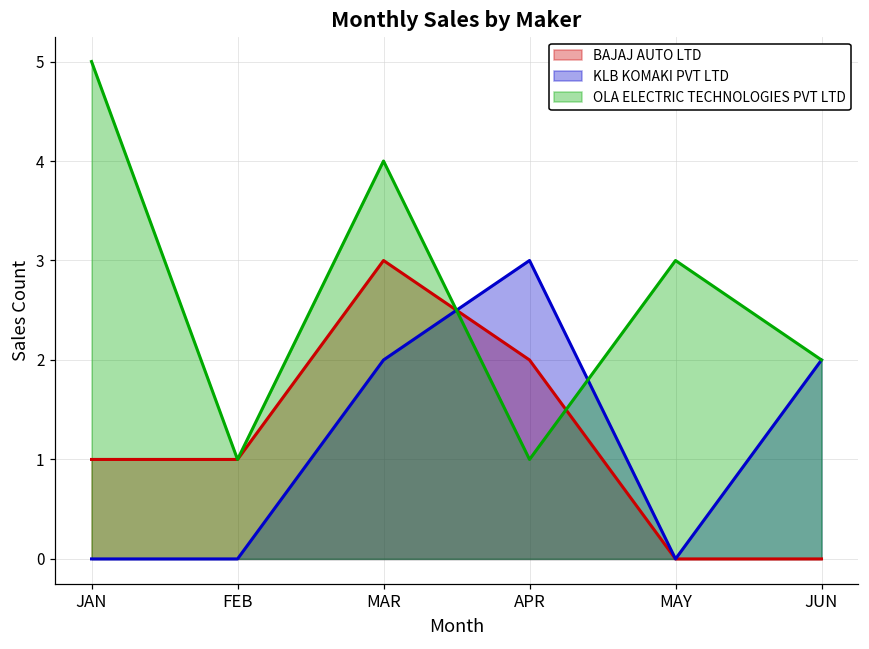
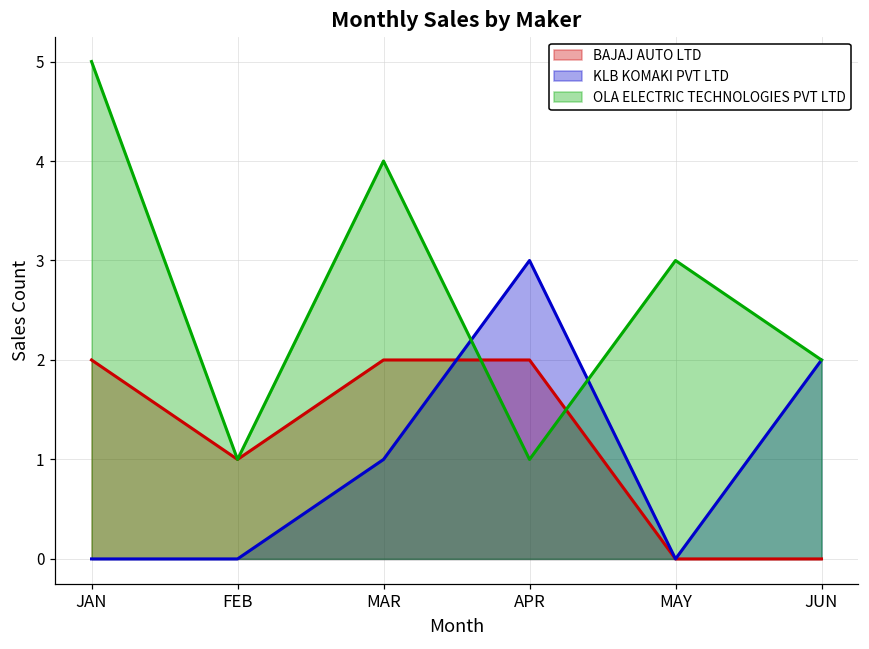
  {
    "BAJAJ AUTO LTD": {
-     "JAN": 1,
-     "MAR": 3,
+     "JAN": 2,
+     "MAR": 2,
      "APR": 2,
      "JUN": 0
    },
    "KLB KOMAKI PVT LTD": {
      "JAN": 0,
      "FEB": 0,
-     "MAR": 2,
+     "MAR": 1,
      "APR": 3
    },
    "OLA ELECTRIC TECHNOLOGIES PVT LTD": {
      "JAN": 5,
      "MAR": 4,
      "APR": 1,
      "MAY": 3
    }
  }
